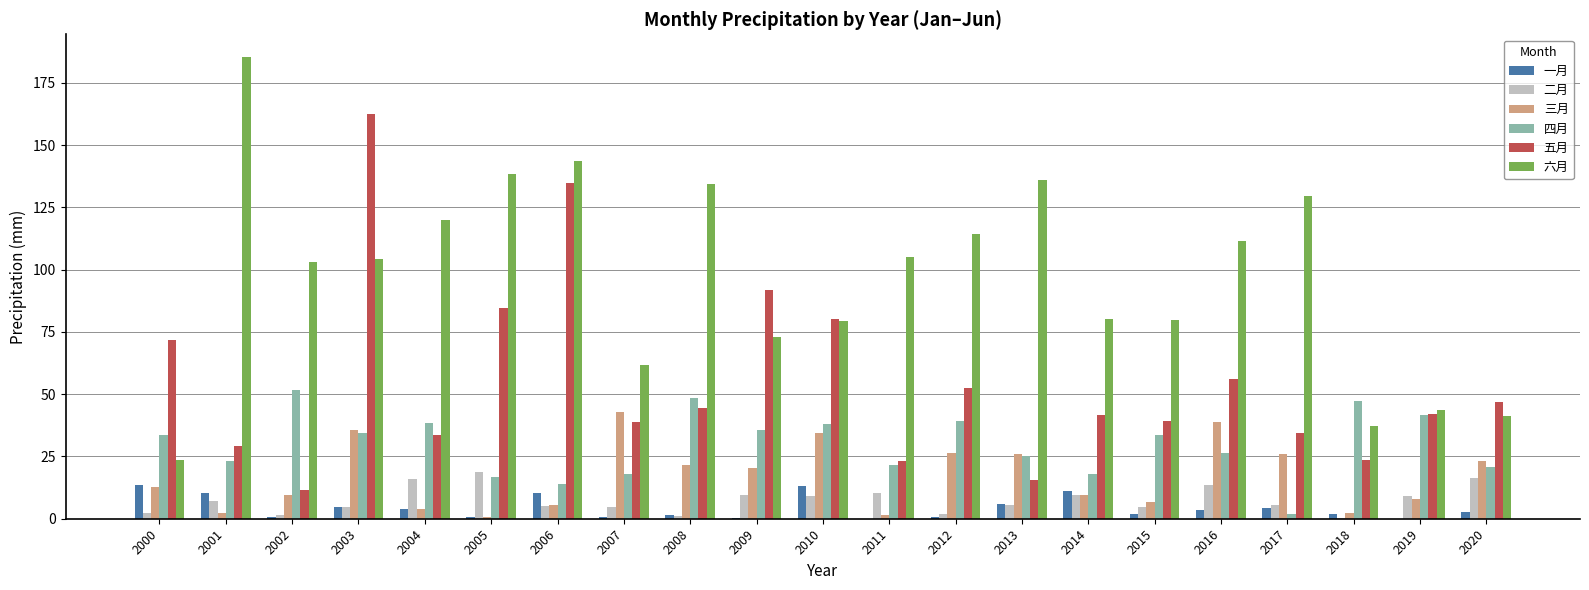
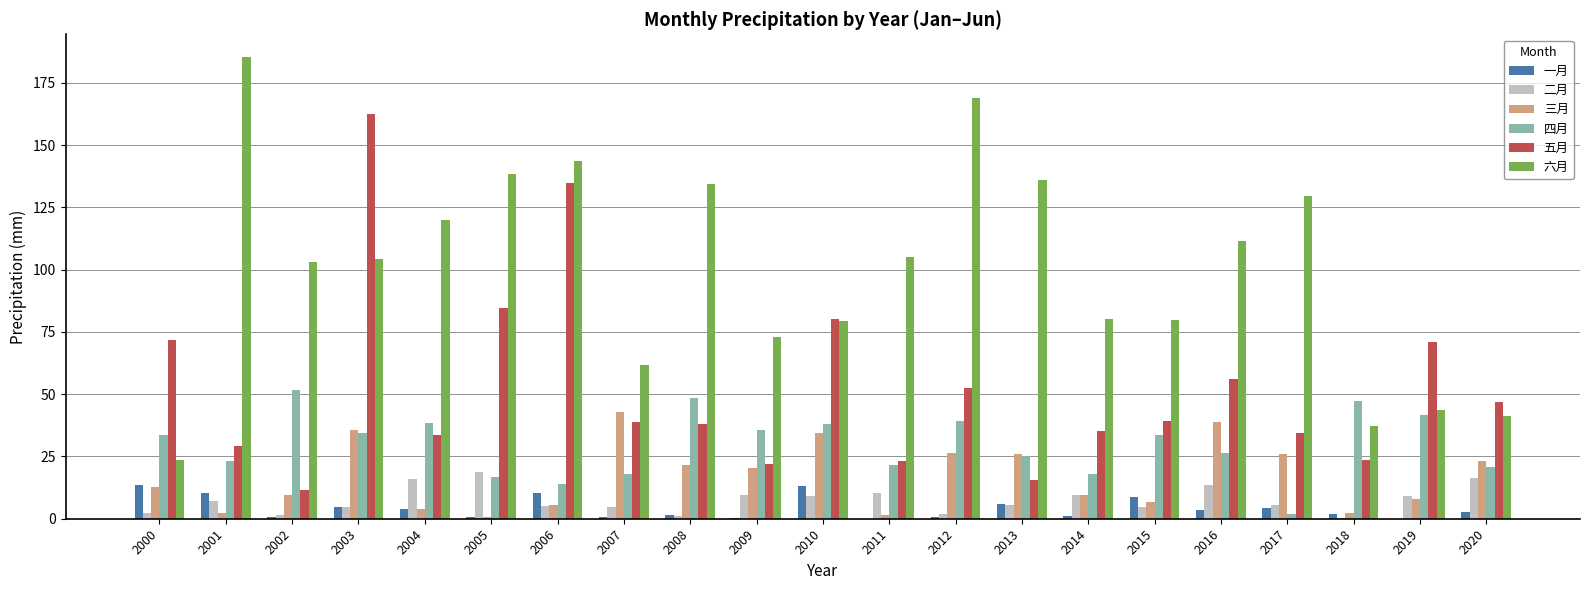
  {
    "一月": {
      "2000": 14,
      "2001": 10,
      "2003": 5,
      "2004": 4,
      "2006": 10,
      "2008": 1,
      "2010": 13,
      "2013": 6,
-     "2014": 11,
-     "2015": 2,
+     "2014": 1,
+     "2015": 9,
      "2016": 4,
      "2017": 4,
      "2018": 2,
      "2020": 3
    },
    "三月": {
      "2000": 13,
      "2001": 2,
      "2002": 10,
      "2003": 36,
      "2004": 4,
      "2006": 5,
      "2007": 43,
      "2008": 22,
      "2009": 20,
      "2010": 35,
      "2011": 1,
      "2012": 27,
      "2013": 26,
      "2014": 9,
      "2015": 7,
      "2016": 39,
      "2017": 26,
      "2018": 2,
      "2019": 8,
      "2020": 23
    },
    "五月": {
      "2000": 72,
      "2001": 29,
      "2002": 12,
      "2003": 163,
      "2004": 34,
      "2005": 85,
      "2006": 135,
      "2007": 39,
-     "2008": 44,
-     "2009": 92,
+     "2008": 38,
+     "2009": 22,
      "2010": 80,
      "2011": 23,
      "2012": 52,
      "2013": 16,
-     "2014": 41,
+     "2014": 35,
      "2015": 39,
      "2016": 56,
      "2017": 35,
      "2018": 24,
-     "2019": 42,
+     "2019": 71,
      "2020": 47
    },
    "六月": {
      "2000": 23,
      "2001": 185,
      "2002": 103,
      "2003": 104,
      "2004": 120,
      "2005": 138,
      "2006": 144,
      "2007": 62,
      "2008": 135,
      "2009": 73,
      "2010": 79,
      "2011": 105,
-     "2012": 115,
+     "2012": 169,
      "2013": 136,
      "2014": 80,
      "2015": 80,
      "2016": 112,
      "2017": 129,
      "2018": 37,
      "2019": 44,
      "2020": 41
    }
  }
